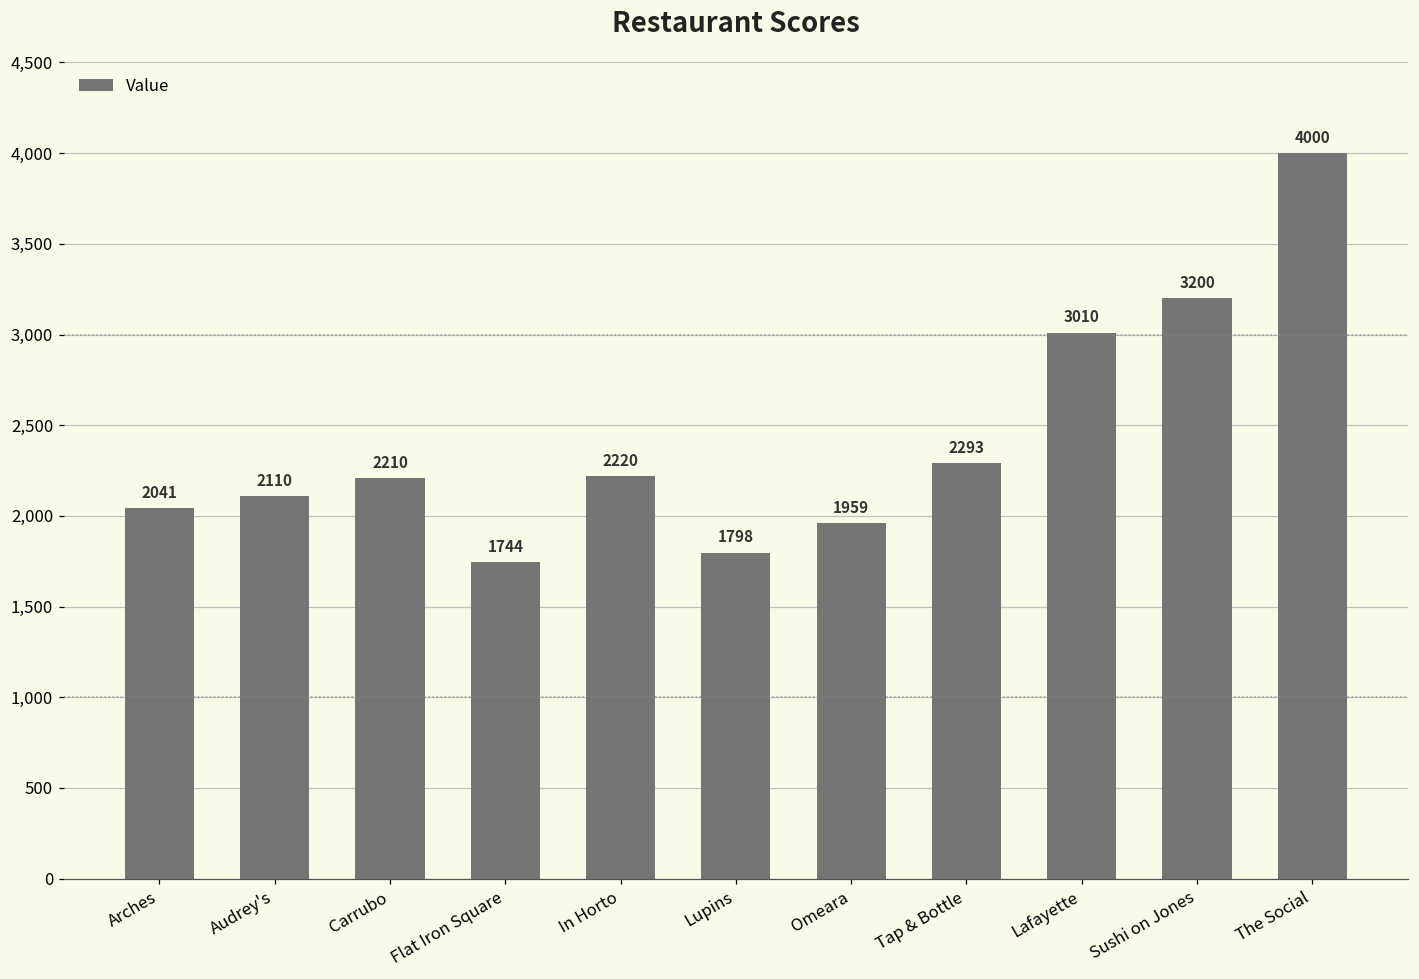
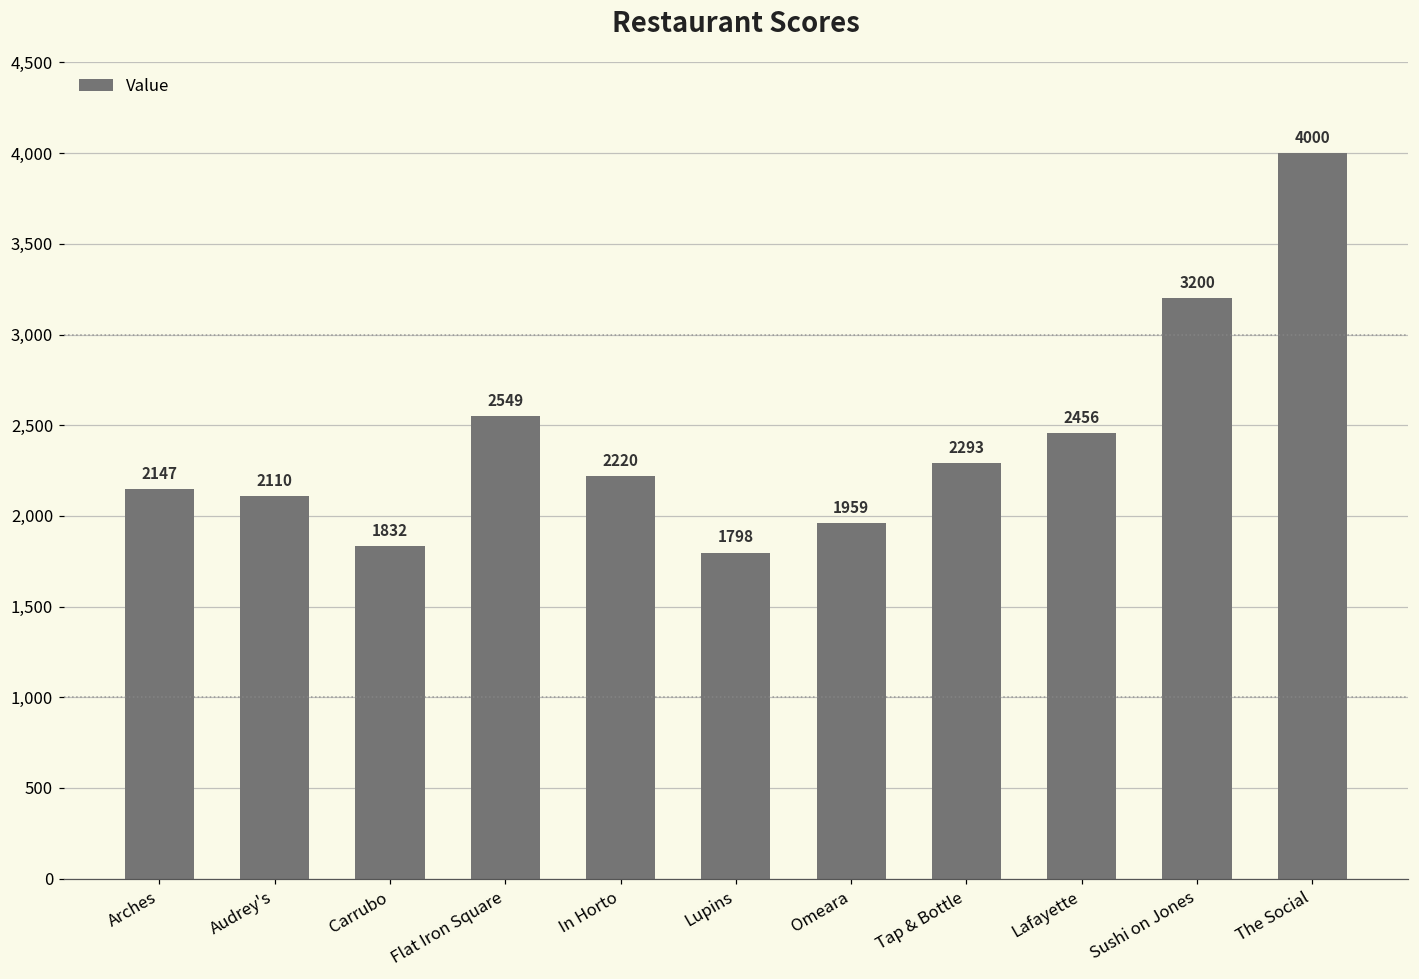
  {
-   "Arches": 2041,
+   "Arches": 2147,
    "Audrey's": 2110,
-   "Carrubo": 2210,
-   "Flat Iron Square": 1744,
+   "Carrubo": 1832,
+   "Flat Iron Square": 2549,
    "In Horto": 2220,
    "Lupins": 1798,
    "Omeara": 1959,
    "Tap & Bottle": 2293,
-   "Lafayette": 3010,
+   "Lafayette": 2456,
    "Sushi on Jones": 3200,
    "The Social": 4000
  }
